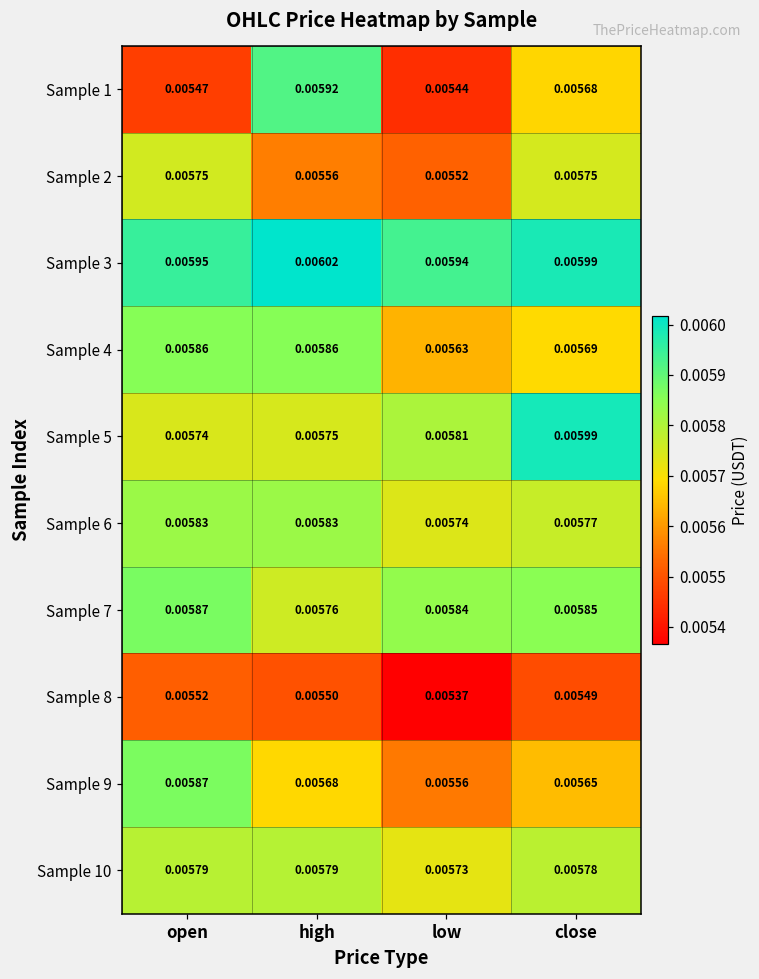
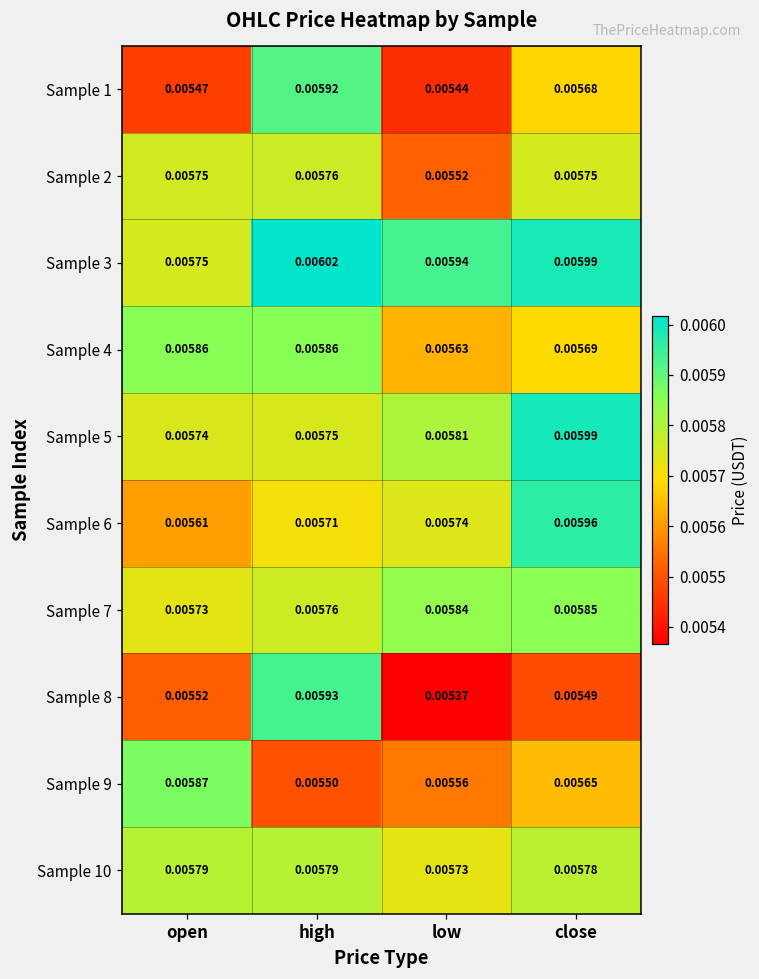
  {
    "Sample 1": {
      "open": 0.00547,
      "high": 0.00592,
      "low": 0.00544,
      "close": 0.00568
    },
    "Sample 2": {
      "open": 0.00575,
-     "high": 0.00556,
+     "high": 0.00576,
      "low": 0.00552,
      "close": 0.00575
    },
    "Sample 3": {
-     "open": 0.00595,
+     "open": 0.00575,
      "high": 0.00602,
      "low": 0.00594,
      "close": 0.00599
    },
    "Sample 4": {
      "open": 0.00586,
      "high": 0.00586,
      "low": 0.00563,
      "close": 0.00569
    },
    "Sample 5": {
      "open": 0.00574,
      "high": 0.00575,
      "low": 0.00581,
      "close": 0.00599
    },
    "Sample 6": {
-     "open": 0.00583,
-     "high": 0.00583,
+     "open": 0.00561,
+     "high": 0.00571,
      "low": 0.00574,
-     "close": 0.00577
+     "close": 0.00596
    },
    "Sample 7": {
-     "open": 0.00587,
+     "open": 0.00573,
      "high": 0.00576,
      "low": 0.00584,
      "close": 0.00585
    },
    "Sample 8": {
      "open": 0.00552,
-     "high": 0.00550,
+     "high": 0.00593,
      "low": 0.00537,
      "close": 0.00549
    },
    "Sample 9": {
      "open": 0.00587,
-     "high": 0.00568,
+     "high": 0.00550,
      "low": 0.00556,
      "close": 0.00565
    },
    "Sample 10": {
      "open": 0.00579,
      "high": 0.00579,
      "low": 0.00573,
      "close": 0.00578
    }
  }
